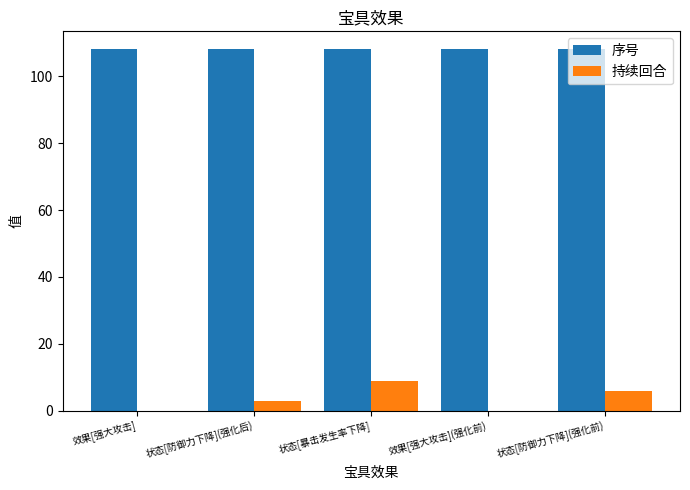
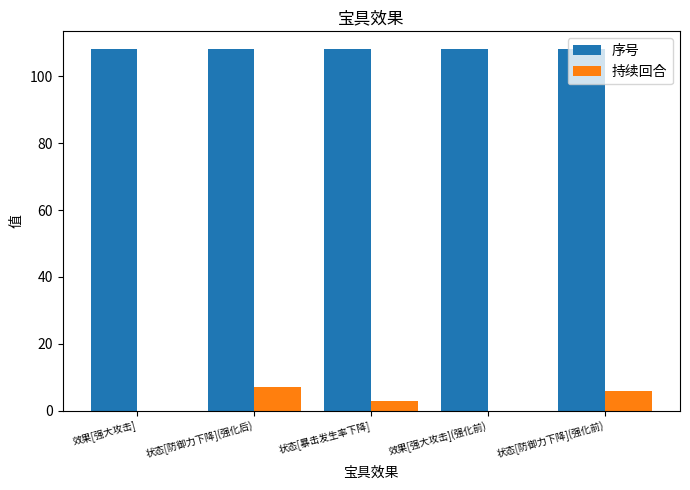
  {
    "序号": {
      "效果[强大攻击]": 108,
      "状态[防御力下降](强化后)": 108,
      "状态[暴击发生率下降]": 108,
      "效果[强大攻击](强化前)": 108
    },
    "持续回合": {
      "效果[强大攻击]": 0,
-     "状态[防御力下降](强化后)": 3,
-     "状态[暴击发生率下降]": 9,
+     "状态[防御力下降](强化后)": 7,
+     "状态[暴击发生率下降]": 3,
      "效果[强大攻击](强化前)": 0,
      "状态[防御力下降](强化前)": 6
    }
  }
